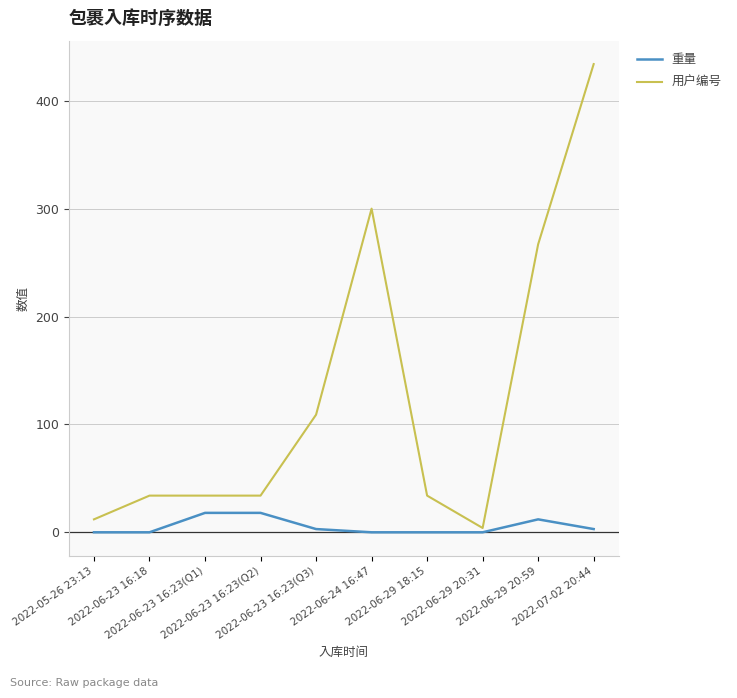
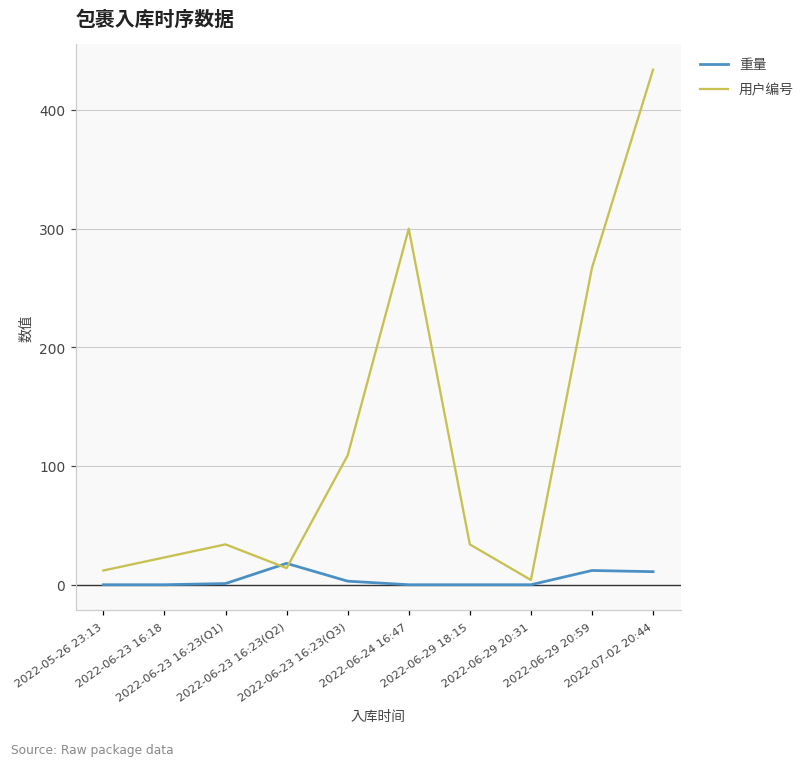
  {
    "重量": {
      "2022-05-26 23:13": 0,
      "2022-06-23 16:18": 0,
-     "2022-06-23 16:23(Q1)": 18,
+     "2022-06-23 16:23(Q1)": 1,
      "2022-06-23 16:23(Q2)": 18,
      "2022-06-23 16:23(Q3)": 3,
      "2022-06-24 16:47": 0,
      "2022-06-29 18:15": 0,
      "2022-06-29 20:31": 0,
      "2022-06-29 20:59": 12,
-     "2022-07-02 20:44": 3
+     "2022-07-02 20:44": 11
    },
    "用户编号": {
      "2022-05-26 23:13": 12,
-     "2022-06-23 16:18": 34,
+     "2022-06-23 16:18": 23,
      "2022-06-23 16:23(Q1)": 34,
-     "2022-06-23 16:23(Q2)": 34,
+     "2022-06-23 16:23(Q2)": 14,
      "2022-06-23 16:23(Q3)": 109,
      "2022-06-24 16:47": 300,
      "2022-06-29 18:15": 34,
      "2022-06-29 20:31": 4,
      "2022-06-29 20:59": 267,
      "2022-07-02 20:44": 434
    }
  }
